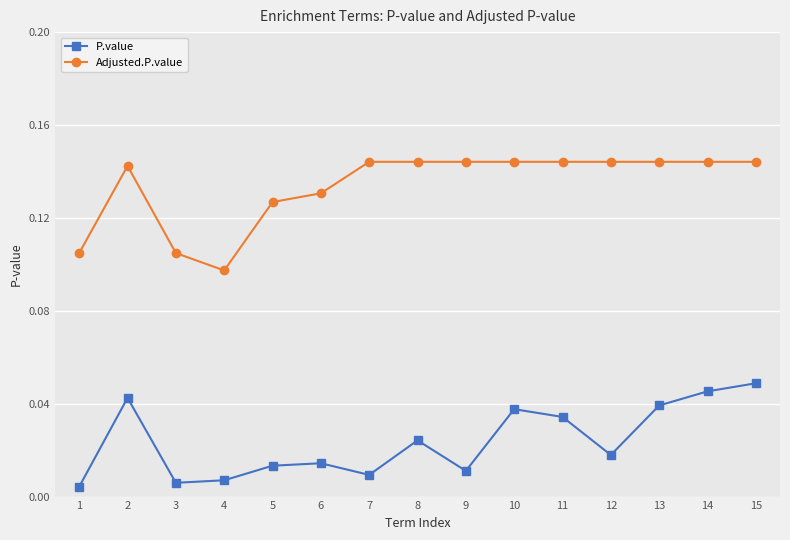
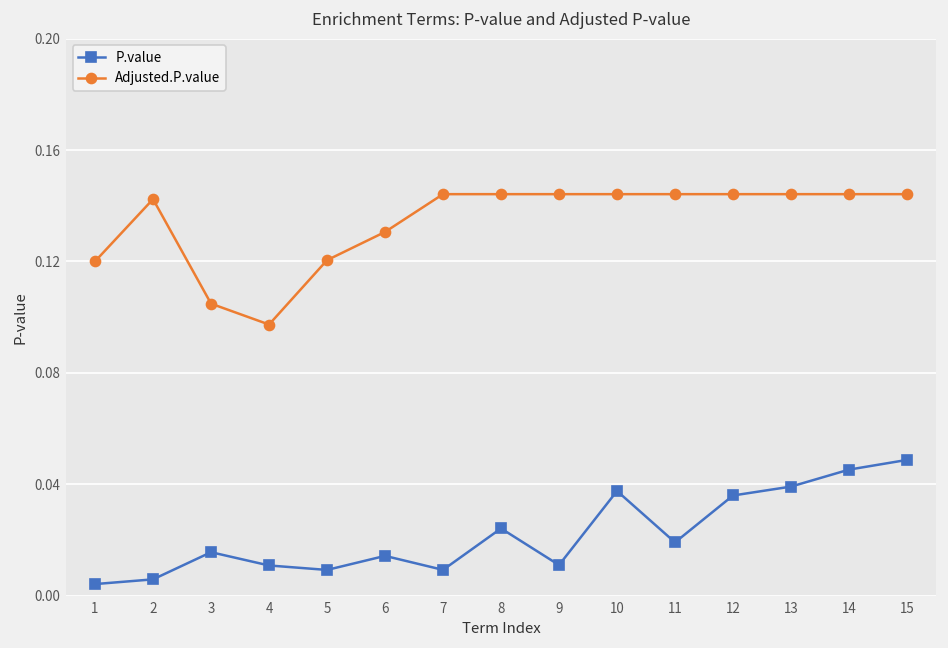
  {
    "P.value": {
      "1": 0.004,
-     "2": 0.043,
-     "3": 0.006,
-     "4": 0.007,
-     "5": 0.013,
+     "2": 0.006,
+     "3": 0.016,
+     "4": 0.011,
+     "5": 0.009,
      "6": 0.014,
      "7": 0.009,
      "8": 0.024,
      "9": 0.011,
      "10": 0.038,
-     "11": 0.034,
-     "12": 0.018,
+     "11": 0.019,
+     "12": 0.036,
      "13": 0.039,
      "14": 0.045,
      "15": 0.049
    },
    "Adjusted.P.value": {
-     "1": 0.105,
+     "1": 0.120,
      "2": 0.142,
      "3": 0.105,
      "4": 0.097,
-     "5": 0.127,
+     "5": 0.120,
      "6": 0.131,
      "7": 0.144,
      "8": 0.144,
      "9": 0.144,
      "10": 0.144,
      "11": 0.144,
      "12": 0.144,
      "13": 0.144,
      "14": 0.144,
      "15": 0.144
    }
  }
